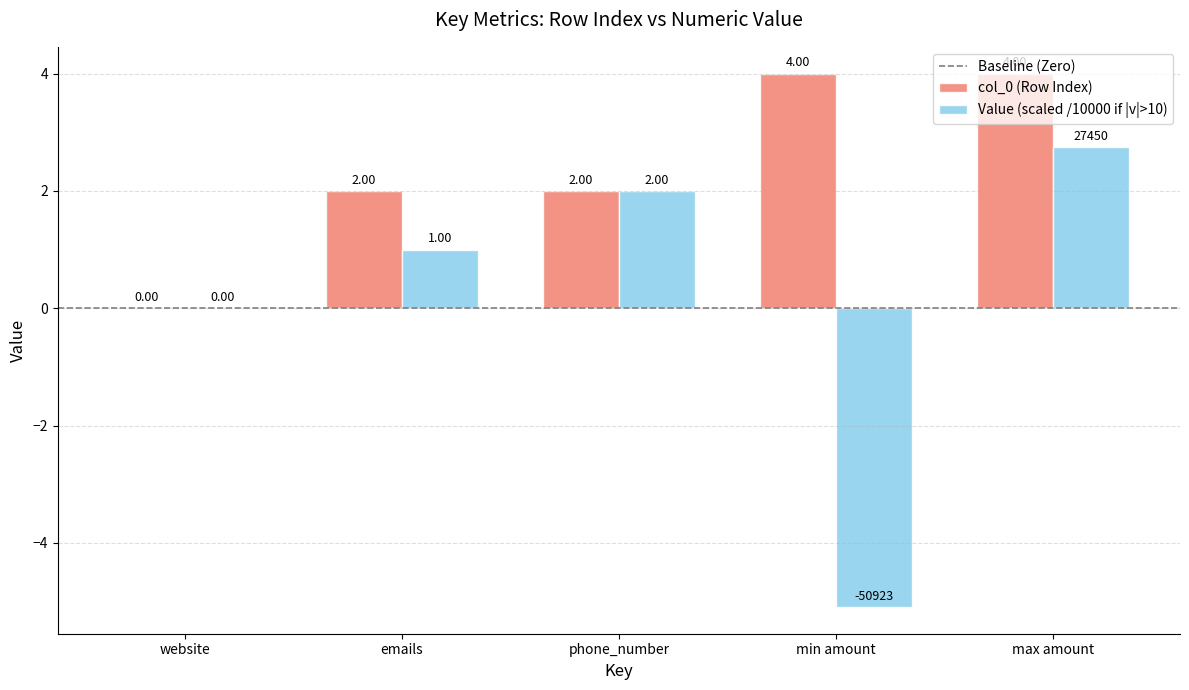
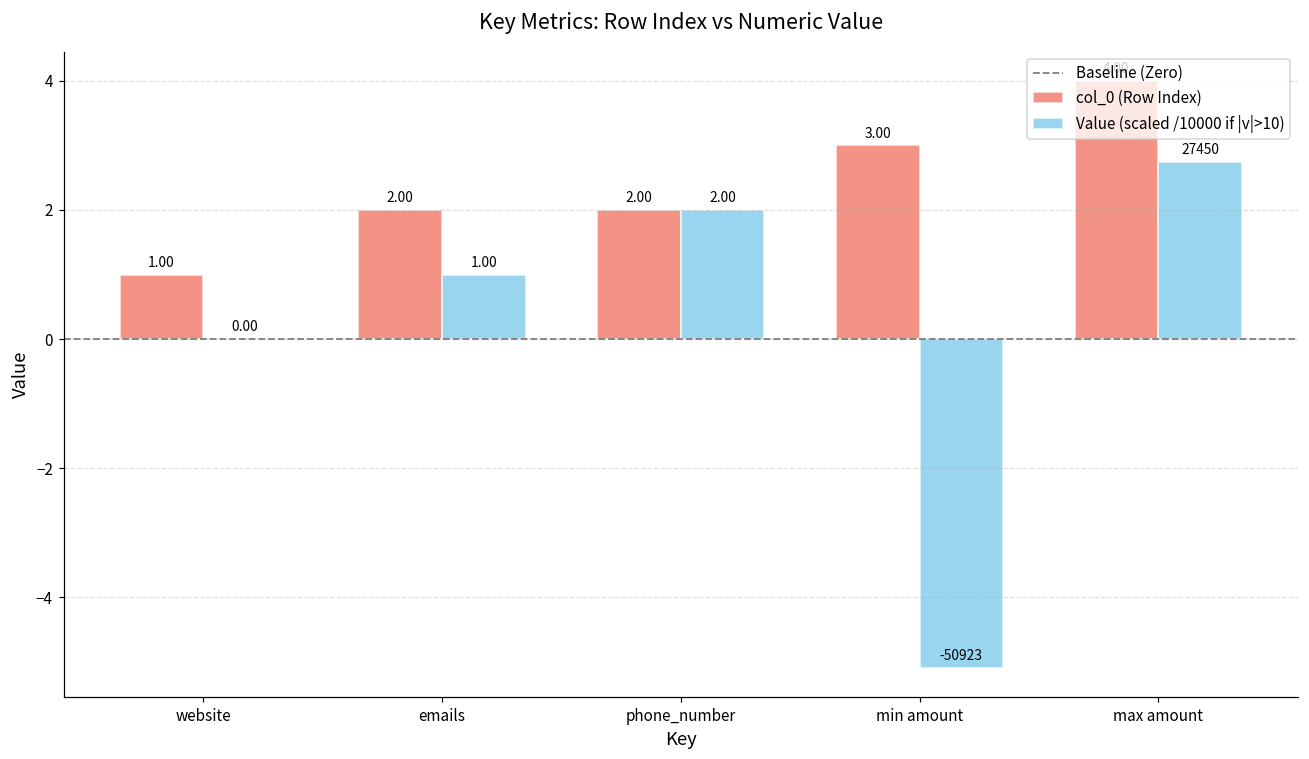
  {
    "col_0 (Row Index)": {
-     "website": 0.00,
+     "website": 1.00,
      "emails": 2.00,
      "phone_number": 2.00,
-     "min amount": 4.00
+     "min amount": 3.00
    },
    "Value (scaled /10000 if |v|>10)": {
      "website": 0.00,
      "emails": 1.00,
      "phone_number": 2.00
    }
  }
